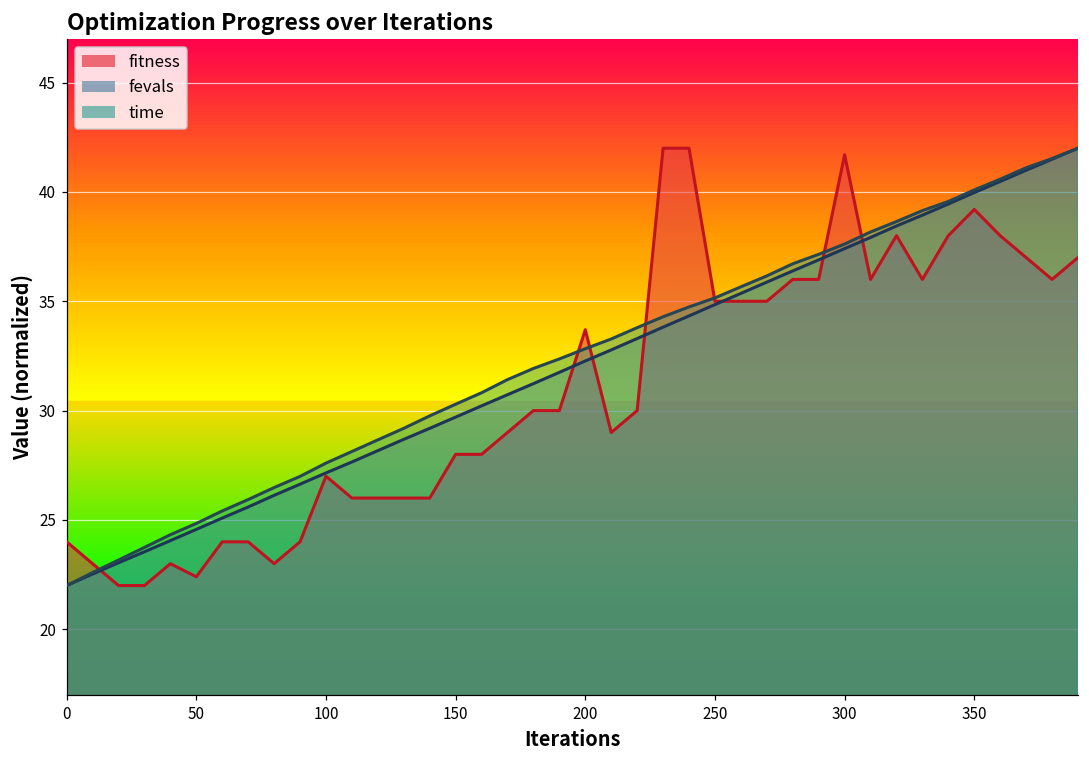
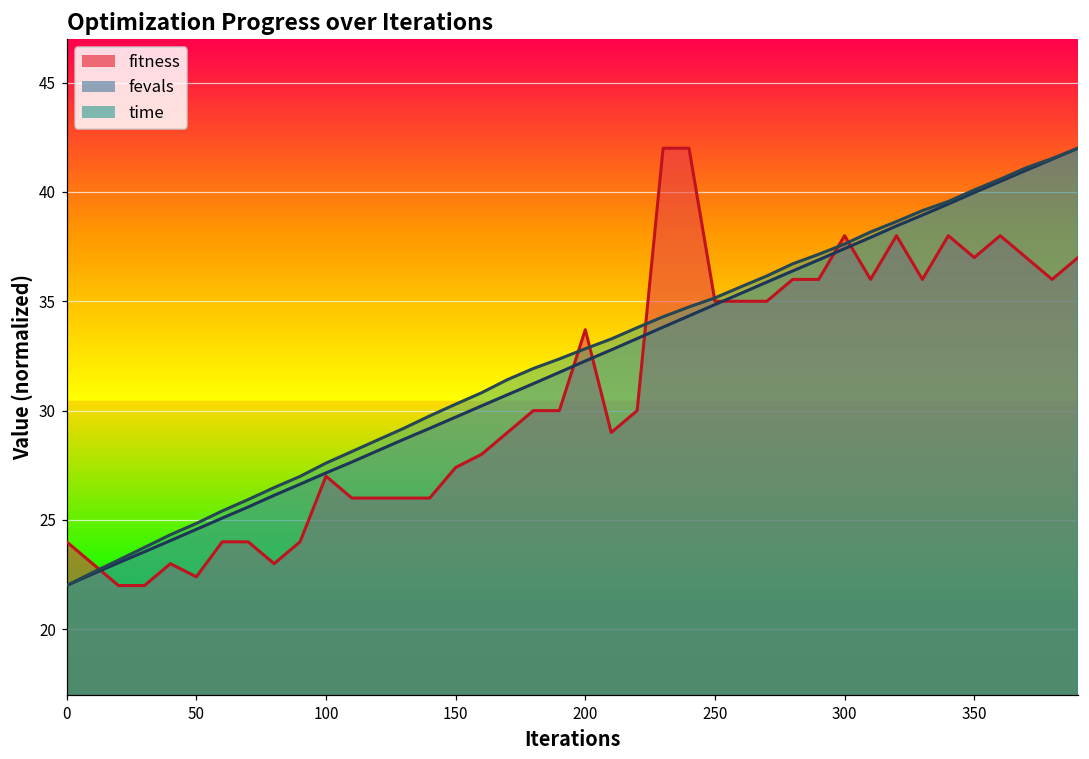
  {
    "fitness": {
      "0": 24.0,
      "50": 22.4,
      "100": 27.0,
-     "150": 28.0,
+     "150": 27.4,
      "200": 33.7,
      "250": 35.0,
-     "300": 41.7,
-     "350": 39.2
+     "300": 38.0,
+     "350": 37.0
    }
  }
